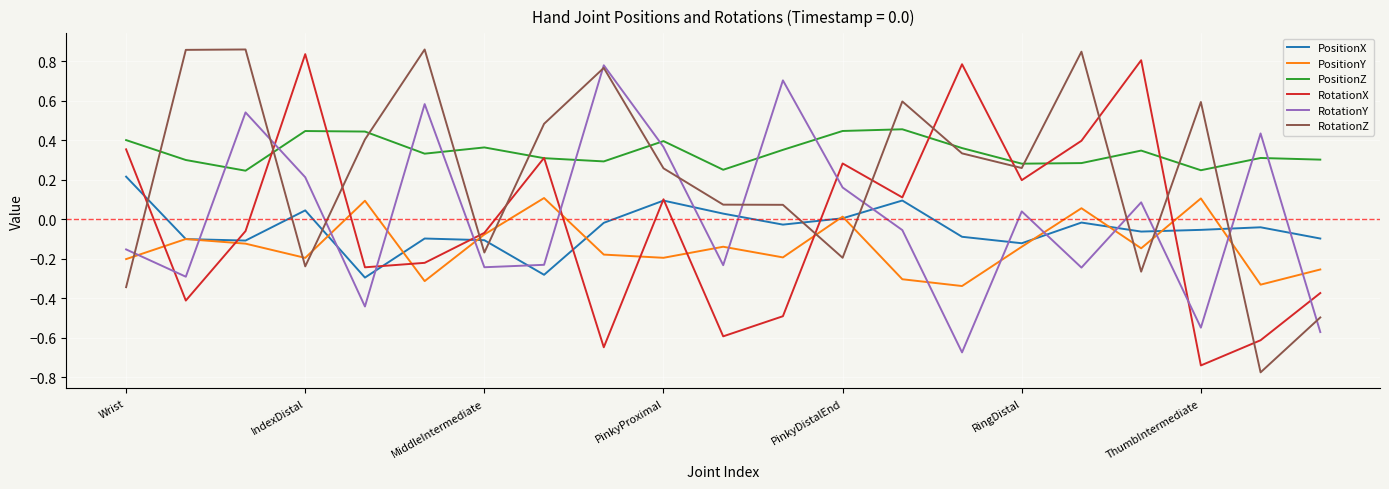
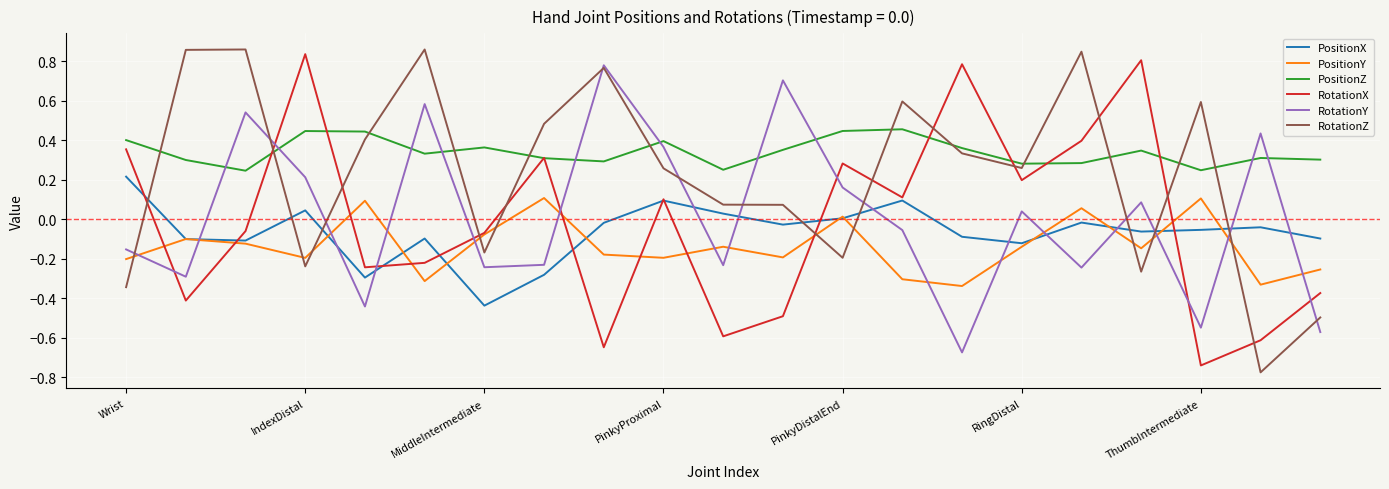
  {
    "PositionX": {
      "Wrist": 0.22,
      "IndexDistal": 0.05,
-     "MiddleIntermediate": -0.11,
+     "MiddleIntermediate": -0.44,
      "RingDistal": -0.12,
      "ThumbIntermediate": -0.05
    },
    "PositionY": {
      "Wrist": -0.20,
      "IndexDistal": -0.20,
      "PinkyProximal": -0.19,
      "RingDistal": -0.14,
      "ThumbIntermediate": 0.11
    },
    "PositionZ": {
      "Wrist": 0.40,
      "IndexDistal": 0.45,
      "MiddleIntermediate": 0.36,
      "PinkyProximal": 0.40,
      "PinkyDistalEnd": 0.45,
      "RingDistal": 0.28,
      "ThumbIntermediate": 0.25
    },
    "RotationX": {
      "Wrist": 0.35,
      "IndexDistal": 0.84,
      "PinkyDistalEnd": 0.28,
      "RingDistal": 0.20,
      "ThumbIntermediate": -0.74
    },
    "RotationY": {
      "Wrist": -0.15,
      "IndexDistal": 0.21,
      "MiddleIntermediate": -0.24,
      "PinkyProximal": 0.37,
      "PinkyDistalEnd": 0.16,
      "RingDistal": 0.04,
      "ThumbIntermediate": -0.55
    },
    "RotationZ": {
      "Wrist": -0.34,
      "IndexDistal": -0.24,
      "MiddleIntermediate": -0.17,
      "PinkyProximal": 0.26,
      "PinkyDistalEnd": -0.19,
      "RingDistal": 0.26,
      "ThumbIntermediate": 0.59
    }
  }
